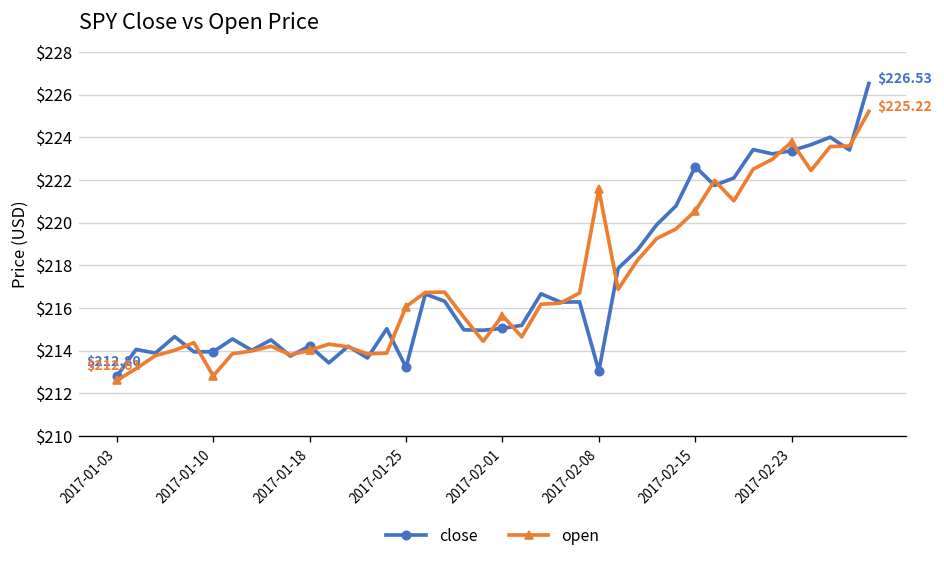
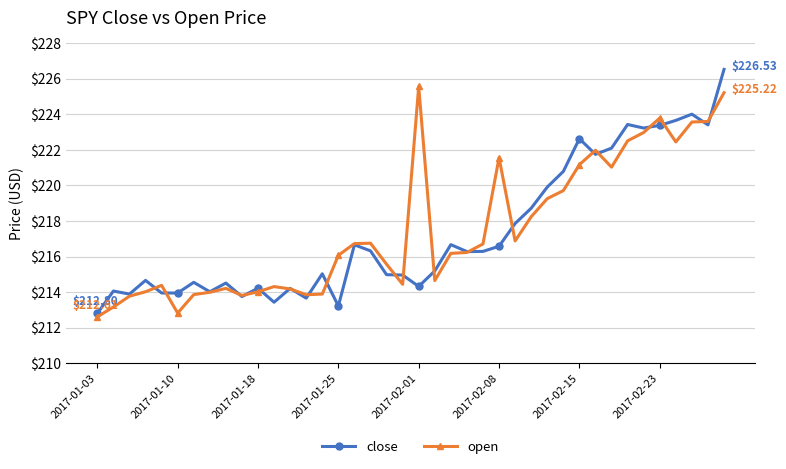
  {
    "close": {
      "2017-01-10": "$214.0",
      "2017-01-18": "$214.2",
      "2017-01-25": "$213.2",
-     "2017-02-01": "$215.1",
-     "2017-02-08": "$213.1",
+     "2017-02-01": "$214.3",
+     "2017-02-08": "$216.6",
      "2017-02-15": "$222.6",
      "2017-02-23": "$223.4"
    },
    "open": {
      "2017-01-10": "$212.8",
      "2017-01-18": "$214.0",
      "2017-01-25": "$216.1",
-     "2017-02-01": "$215.7",
+     "2017-02-01": "$225.6",
      "2017-02-08": "$221.6",
-     "2017-02-15": "$220.6",
+     "2017-02-15": "$221.2",
      "2017-02-23": "$223.8"
    }
  }
